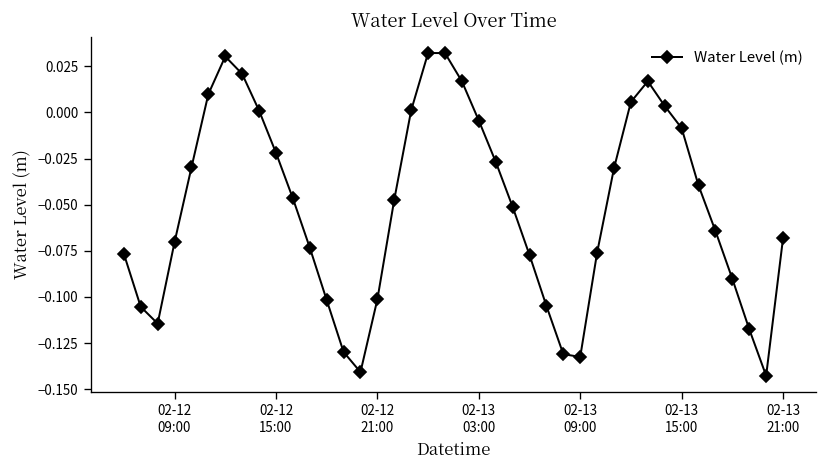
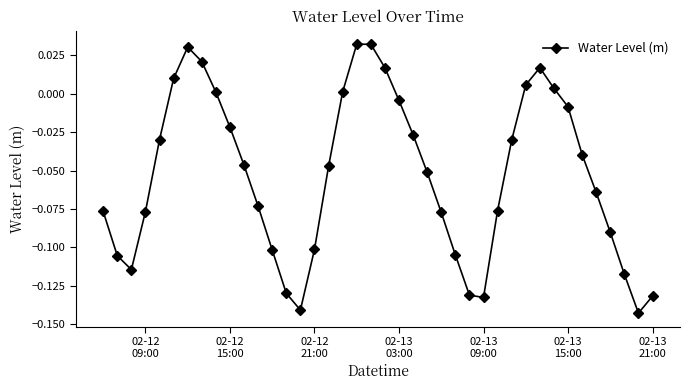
  {
-   "02-12 09:00": -0.070,
+   "02-12 09:00": -0.077,
    "02-12 15:00": -0.022,
    "02-12 21:00": -0.101,
    "02-13 03:00": -0.004,
    "02-13 09:00": -0.133,
    "02-13 15:00": -0.009,
-   "02-13 21:00": -0.068
+   "02-13 21:00": -0.132
  }
